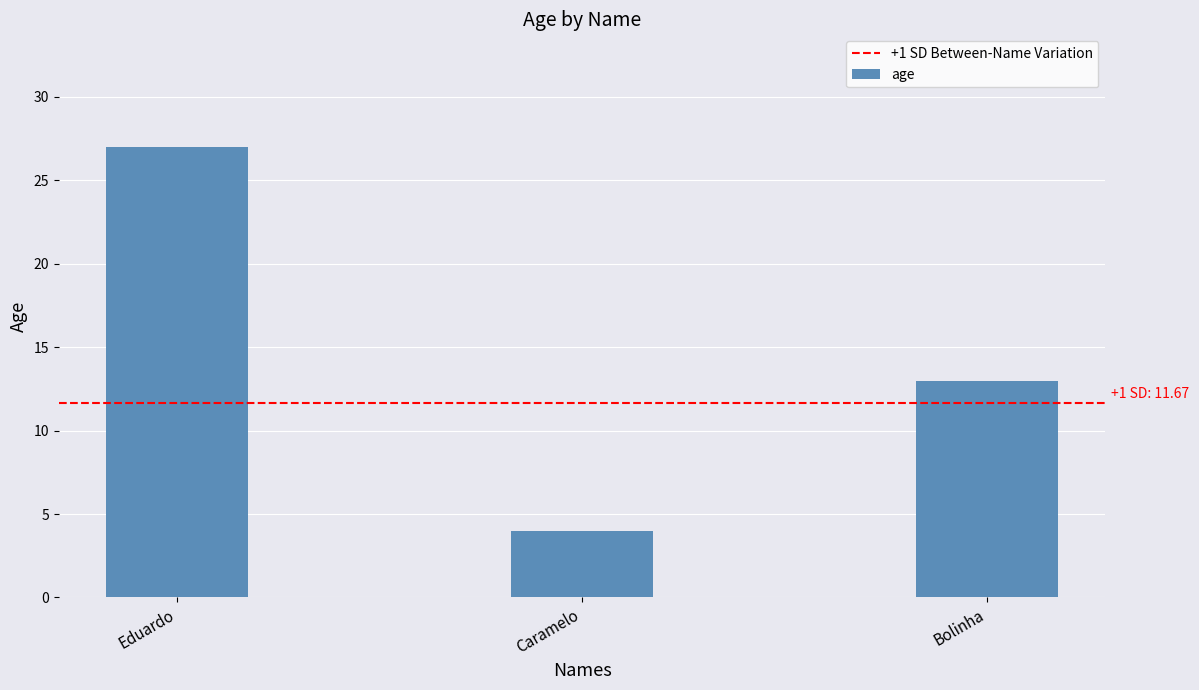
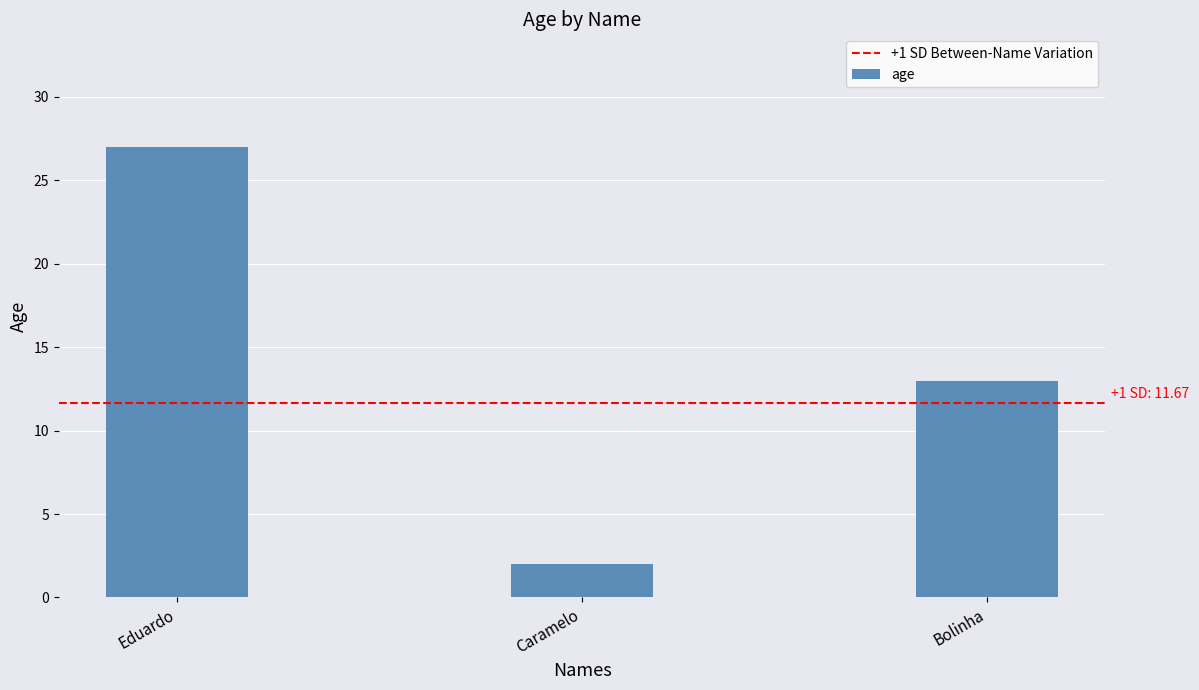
  {
    "Eduardo": 27,
-   "Caramelo": 4,
+   "Caramelo": 2,
    "Bolinha": 13
  }
